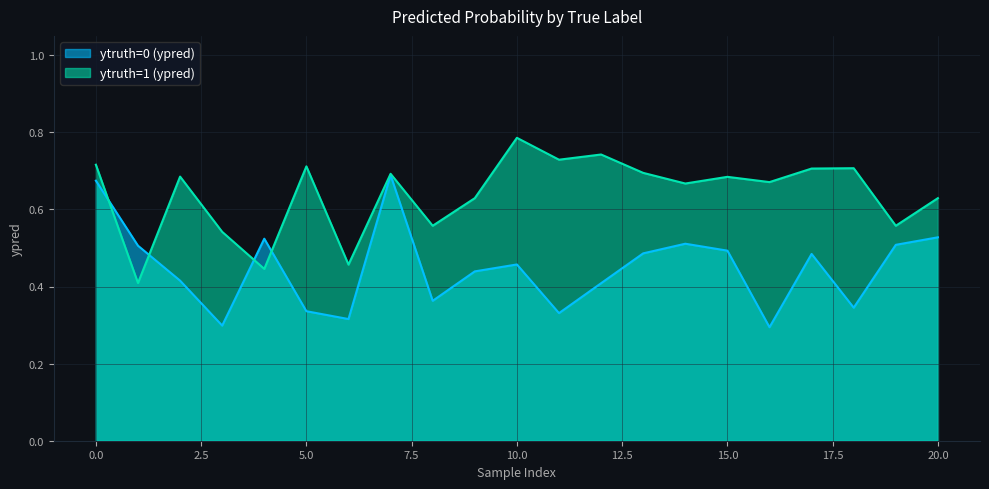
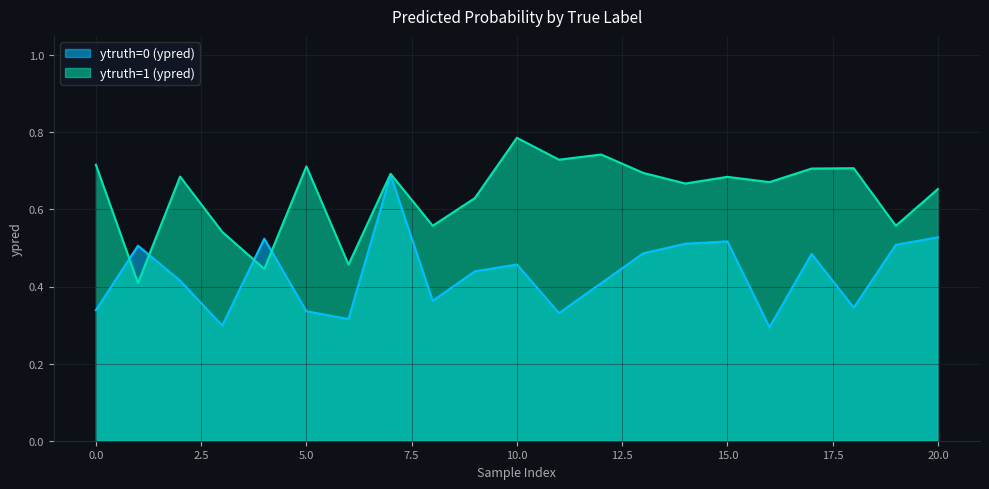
  {
    "ytruth=0 (ypred)": {
-     "0.0": 0.67,
+     "0.0": 0.34,
      "5.0": 0.34,
      "10.0": 0.46,
-     "15.0": 0.49,
+     "15.0": 0.52,
      "20.0": 0.53
    },
    "ytruth=1 (ypred)": {
      "0.0": 0.72,
      "5.0": 0.71,
      "10.0": 0.79,
      "15.0": 0.68,
-     "20.0": 0.63
+     "20.0": 0.65
    }
  }
